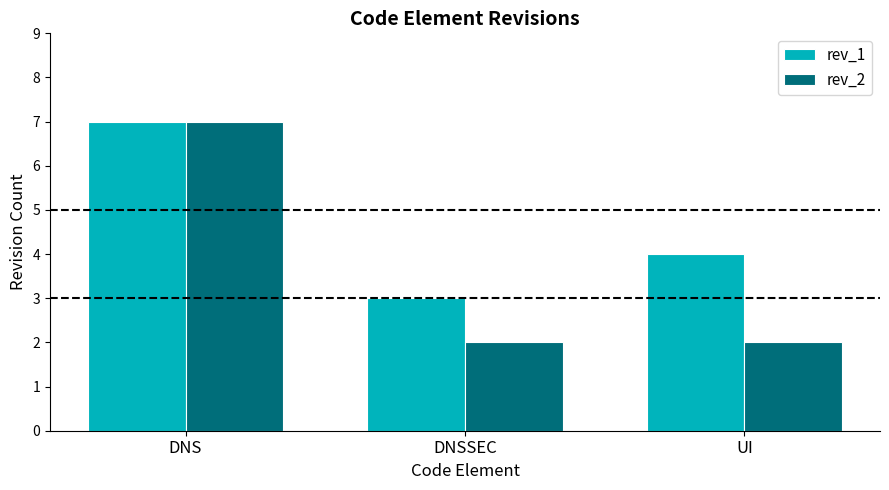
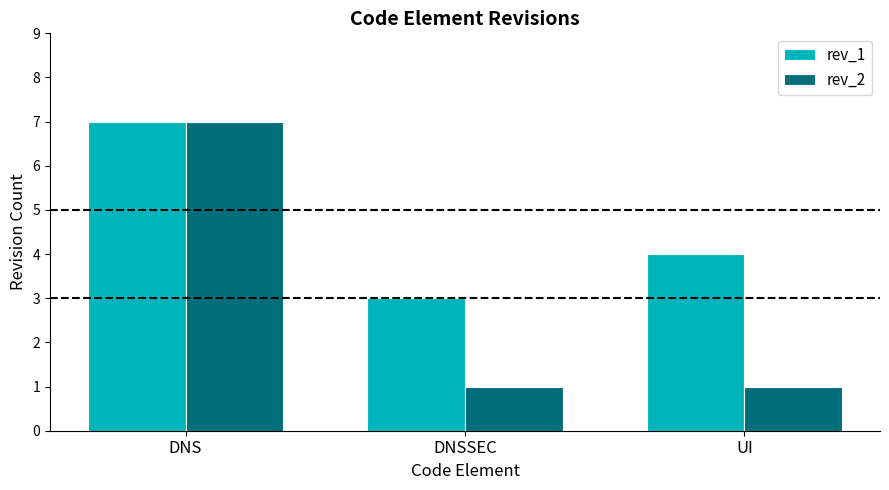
  {
    "rev_1": {
      "DNS": 7,
      "DNSSEC": 3,
      "UI": 4
    },
    "rev_2": {
      "DNS": 7,
-     "DNSSEC": 2,
-     "UI": 2
+     "DNSSEC": 1,
+     "UI": 1
    }
  }
